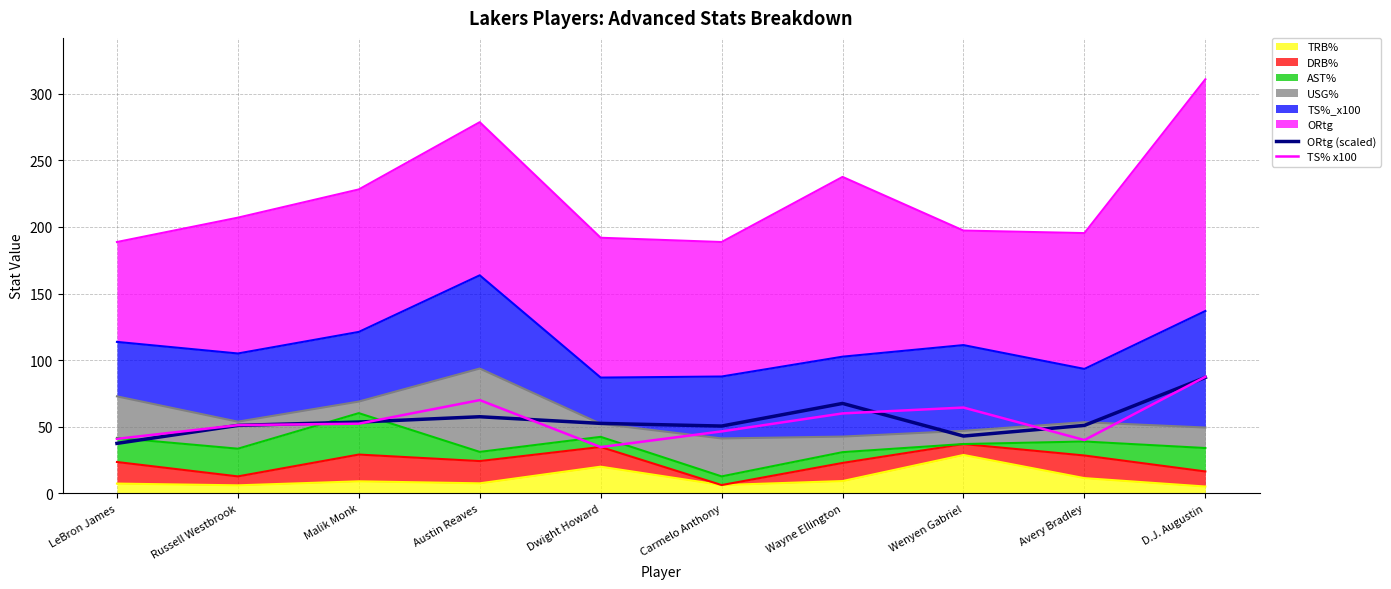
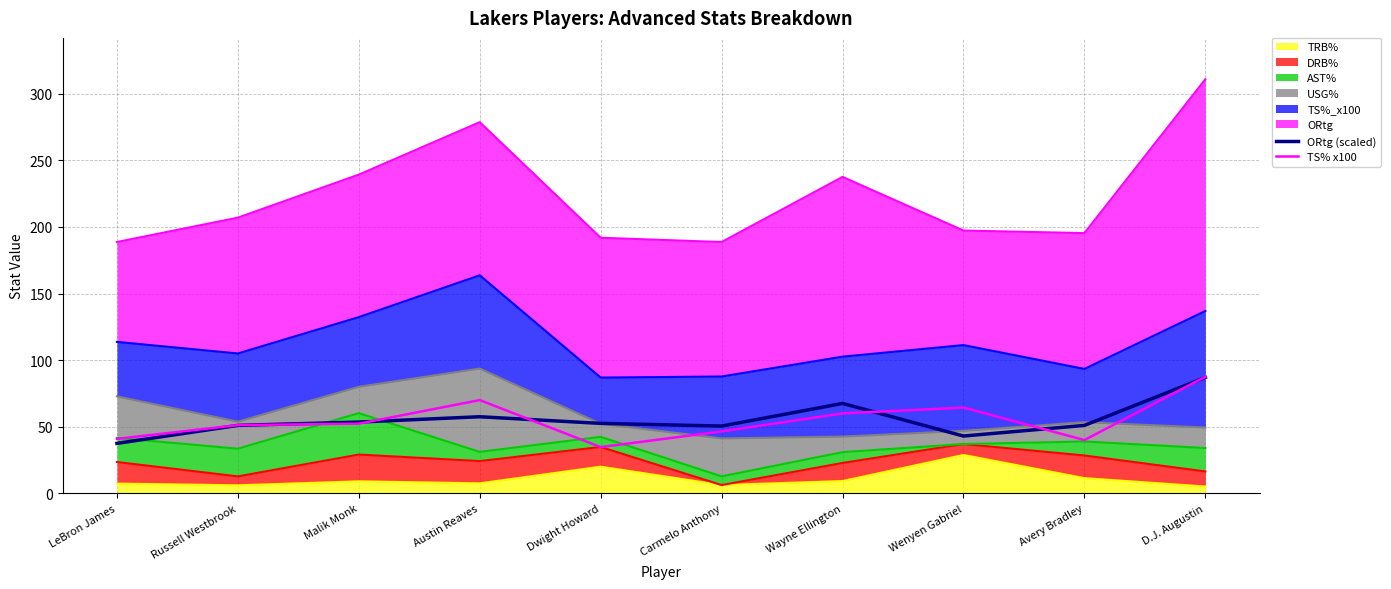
  {
    "TRB%": {
      "LeBron James": 7,
      "Russell Westbrook": 6,
      "Malik Monk": 9,
      "Austin Reaves": 8,
      "Dwight Howard": 20,
      "Wayne Ellington": 9,
      "Wenyen Gabriel": 29,
      "Avery Bradley": 11,
      "D.J. Augustin": 5
    },
    "DRB%": {
      "LeBron James": 16,
      "Russell Westbrook": 7,
      "Malik Monk": 20,
      "Austin Reaves": 17,
      "Wayne Ellington": 14,
      "Avery Bradley": 17,
      "D.J. Augustin": 11
    },
    "AST%": {
      "Russell Westbrook": 21,
      "Malik Monk": 31,
      "Austin Reaves": 7,
      "Dwight Howard": 8,
      "Carmelo Anthony": 6,
      "Wayne Ellington": 8,
      "D.J. Augustin": 18
    },
    "USG%": {
      "LeBron James": 31,
      "Russell Westbrook": 20,
-     "Malik Monk": 9,
+     "Malik Monk": 20,
      "Austin Reaves": 63,
      "Carmelo Anthony": 29,
      "Wayne Ellington": 12,
      "Wenyen Gabriel": 10,
      "Avery Bradley": 15,
      "D.J. Augustin": 15
    },
    "TS%_x100": {
      "LeBron James": 41,
      "Russell Westbrook": 51,
      "Malik Monk": 52,
      "Austin Reaves": 70,
      "Dwight Howard": 35,
      "Carmelo Anthony": 47,
      "Wayne Ellington": 60,
      "Wenyen Gabriel": 64,
      "Avery Bradley": 40,
      "D.J. Augustin": 88
    },
    "ORtg (scaled)": {
      "LeBron James": 38,
      "Austin Reaves": 58,
      "Carmelo Anthony": 51,
      "Wayne Ellington": 68,
      "Wenyen Gabriel": 43,
      "Avery Bradley": 51
    }
  }
